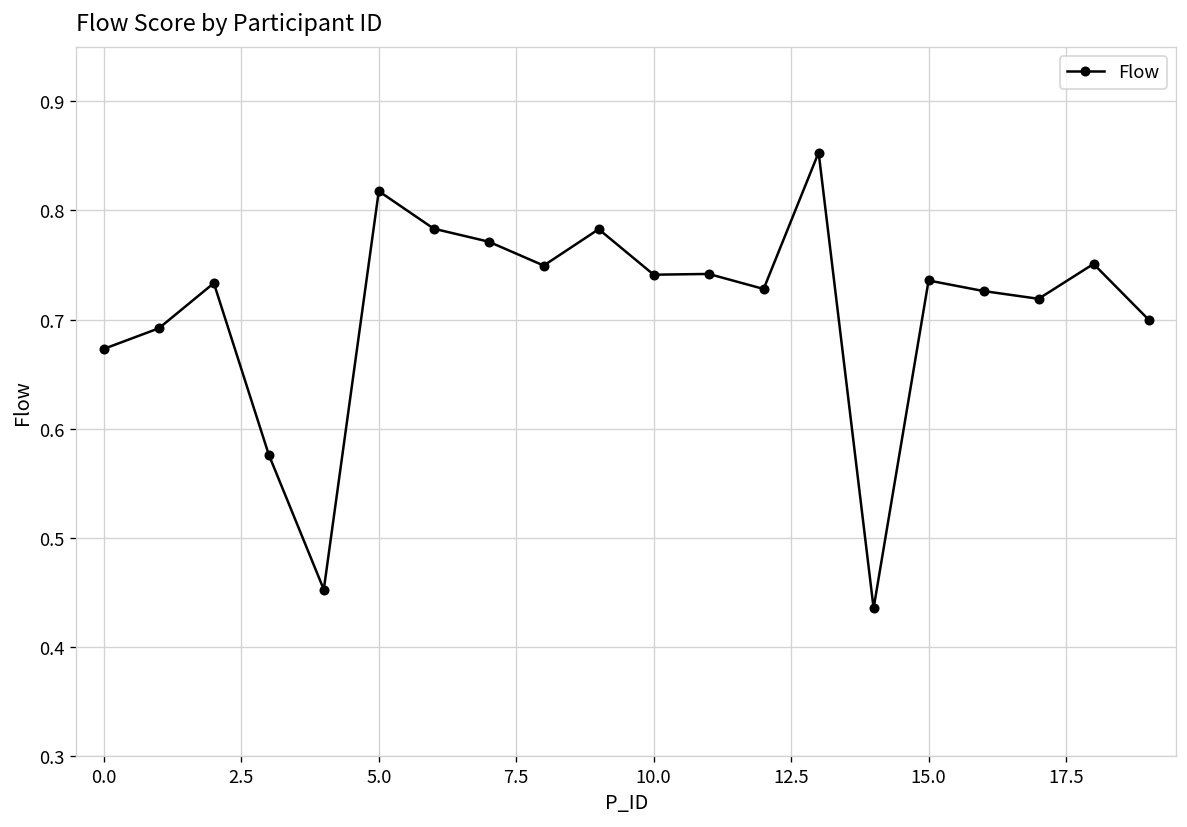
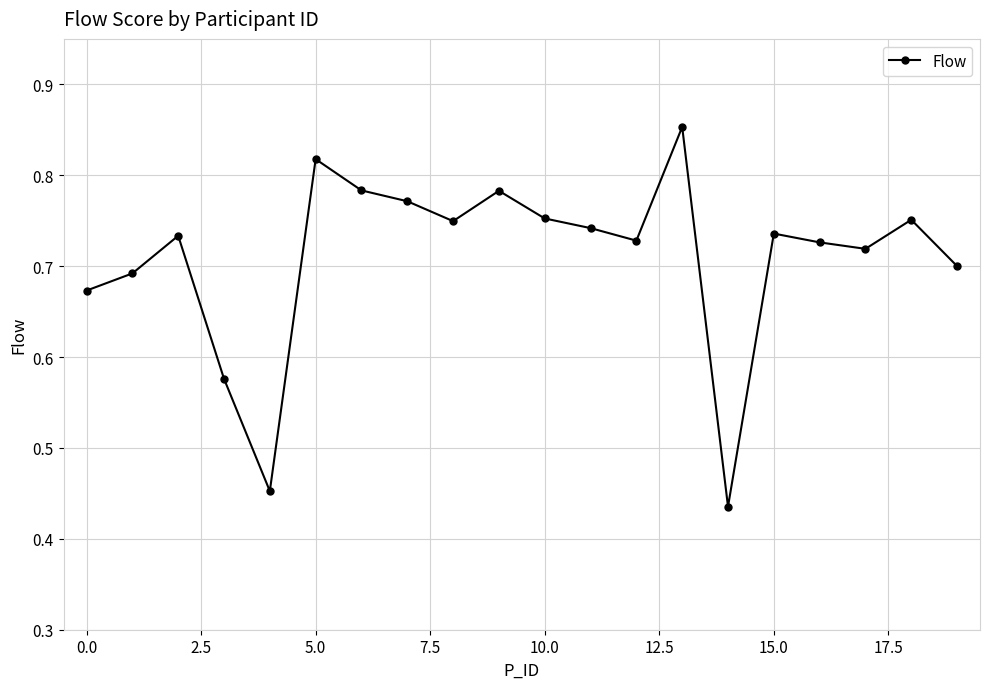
  {
    "0.0": 0.67,
    "5.0": 0.82,
-   "10.0": 0.74,
+   "10.0": 0.75,
    "15.0": 0.74
  }
